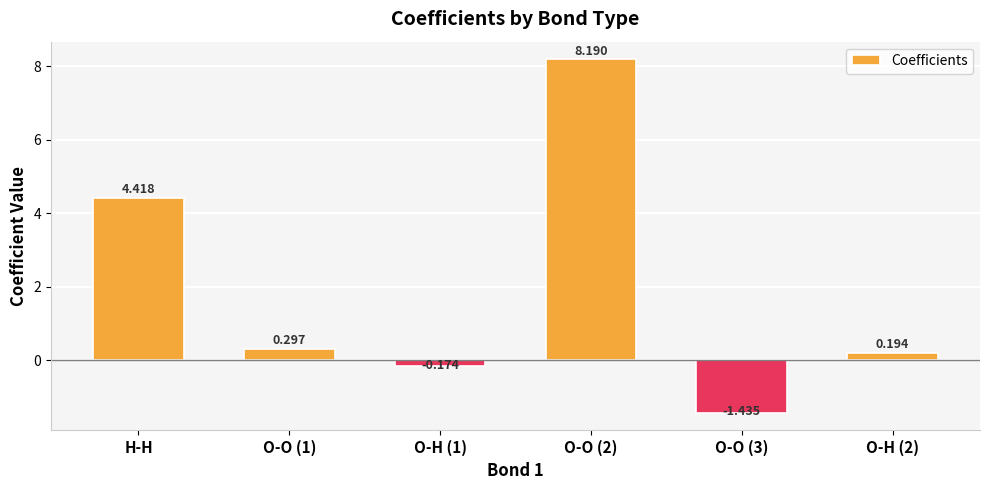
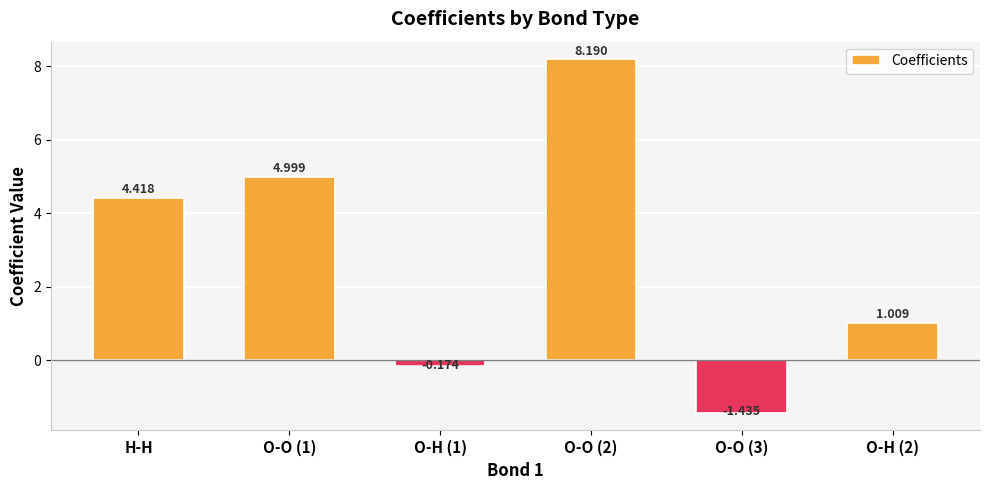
  {
    "H-H": 4.418,
-   "O-O (1)": 0.297,
+   "O-O (1)": 4.999,
    "O-H (1)": -0.174,
    "O-O (2)": 8.190,
    "O-O (3)": -1.435,
-   "O-H (2)": 0.194
+   "O-H (2)": 1.009
  }
